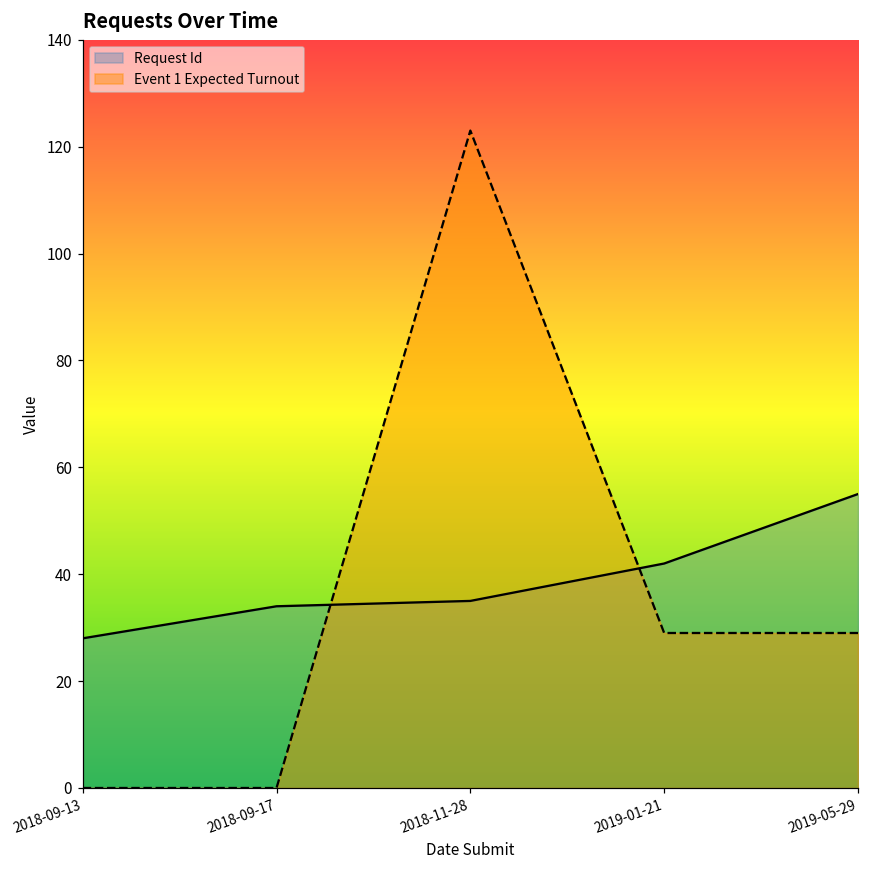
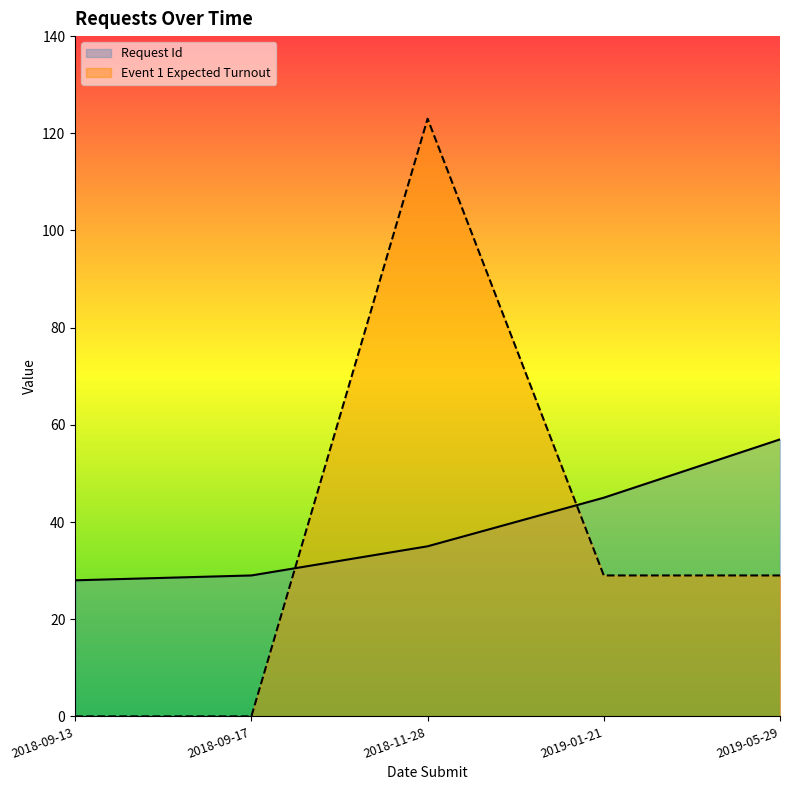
  {
    "Request Id": {
      "2018-09-13": 28,
-     "2018-09-17": 34,
+     "2018-09-17": 29,
      "2018-11-28": 35,
-     "2019-01-21": 42,
-     "2019-05-29": 55
+     "2019-01-21": 45,
+     "2019-05-29": 57
    },
    "Event 1 Expected Turnout": {
      "2018-09-13": 0,
      "2018-09-17": 0,
      "2018-11-28": 123,
      "2019-01-21": 29,
      "2019-05-29": 29
    }
  }
